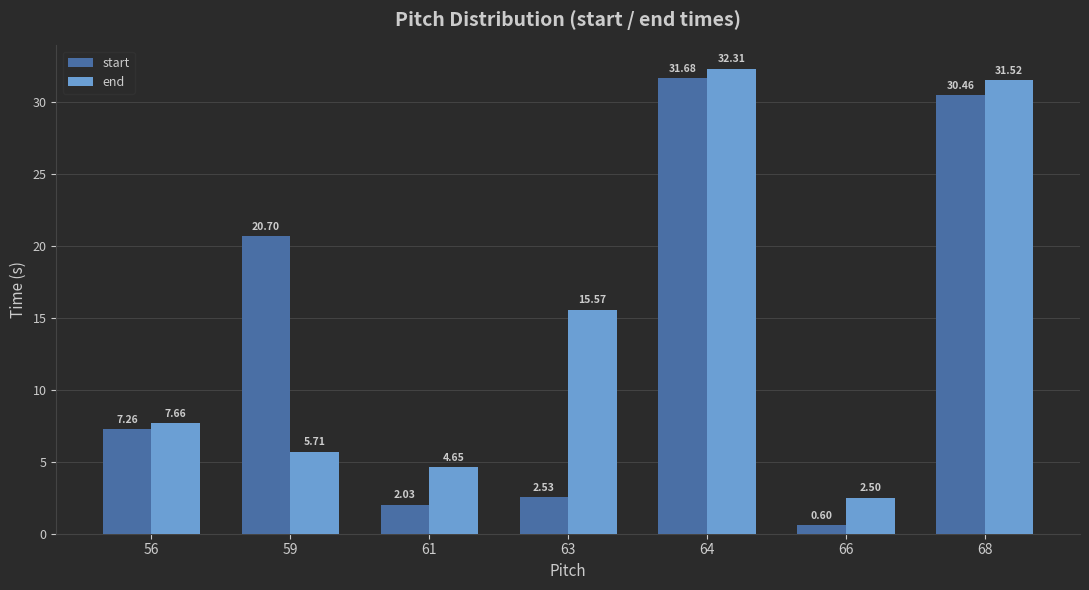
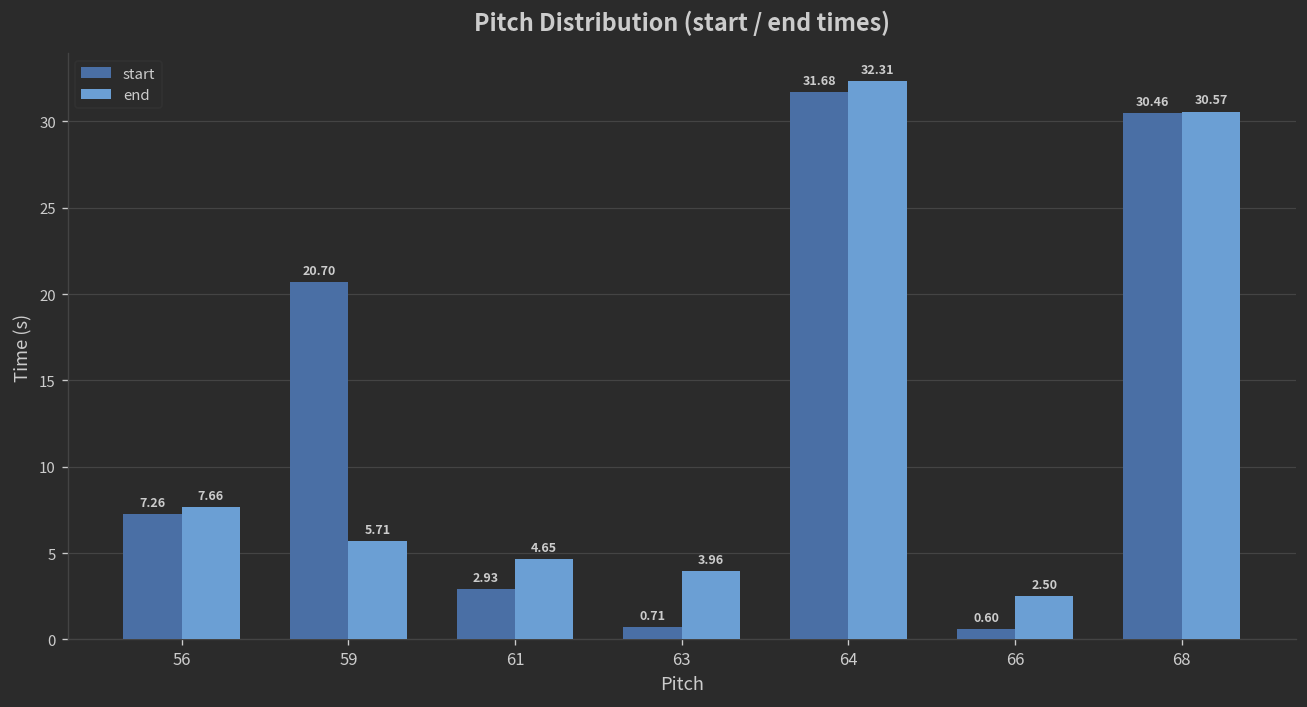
  {
    "start": {
      "56": 7.26,
      "59": 20.70,
-     "61": 2.03,
-     "63": 2.53,
+     "61": 2.93,
+     "63": 0.71,
      "64": 31.68,
      "66": 0.60,
      "68": 30.46
    },
    "end": {
      "56": 7.66,
      "59": 5.71,
      "61": 4.65,
-     "63": 15.57,
+     "63": 3.96,
      "64": 32.31,
      "66": 2.50,
-     "68": 31.52
+     "68": 30.57
    }
  }
